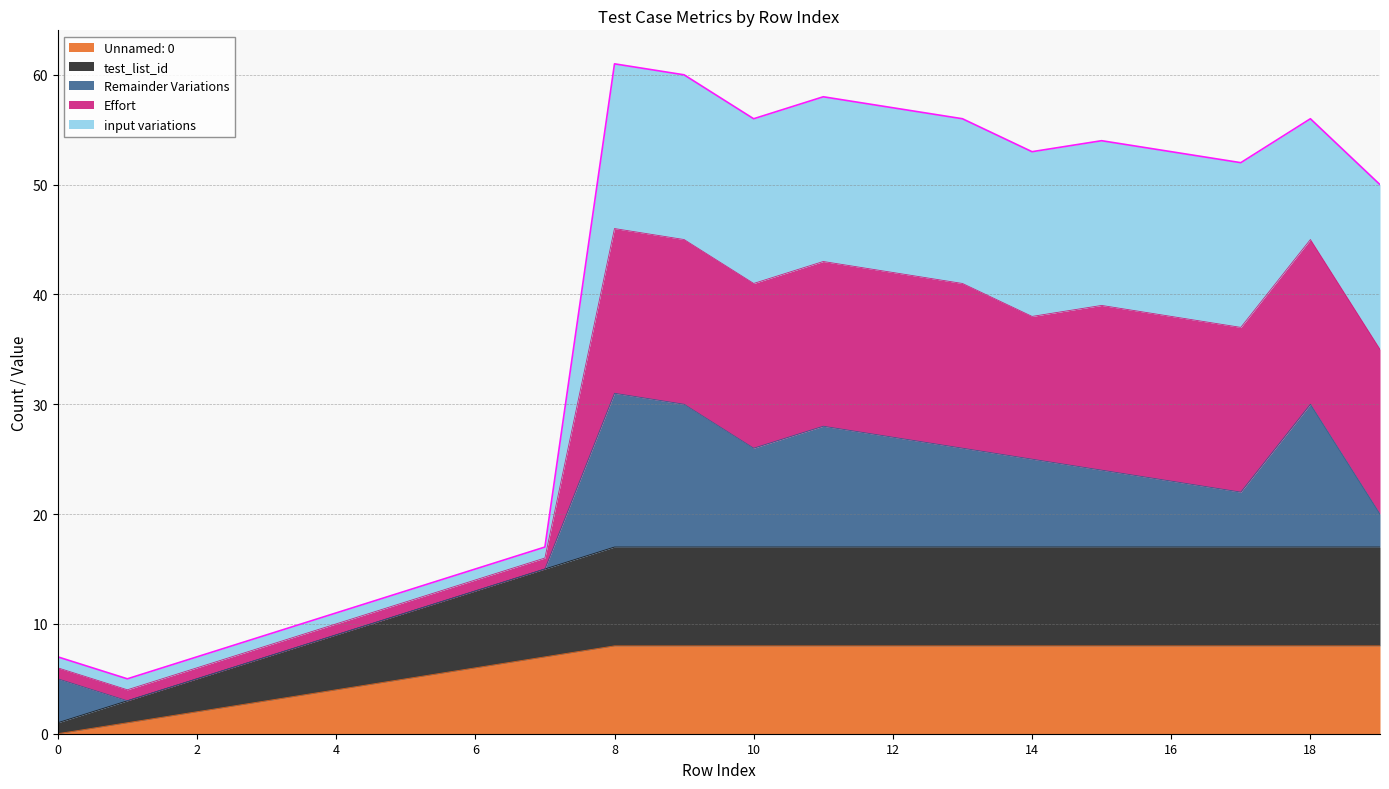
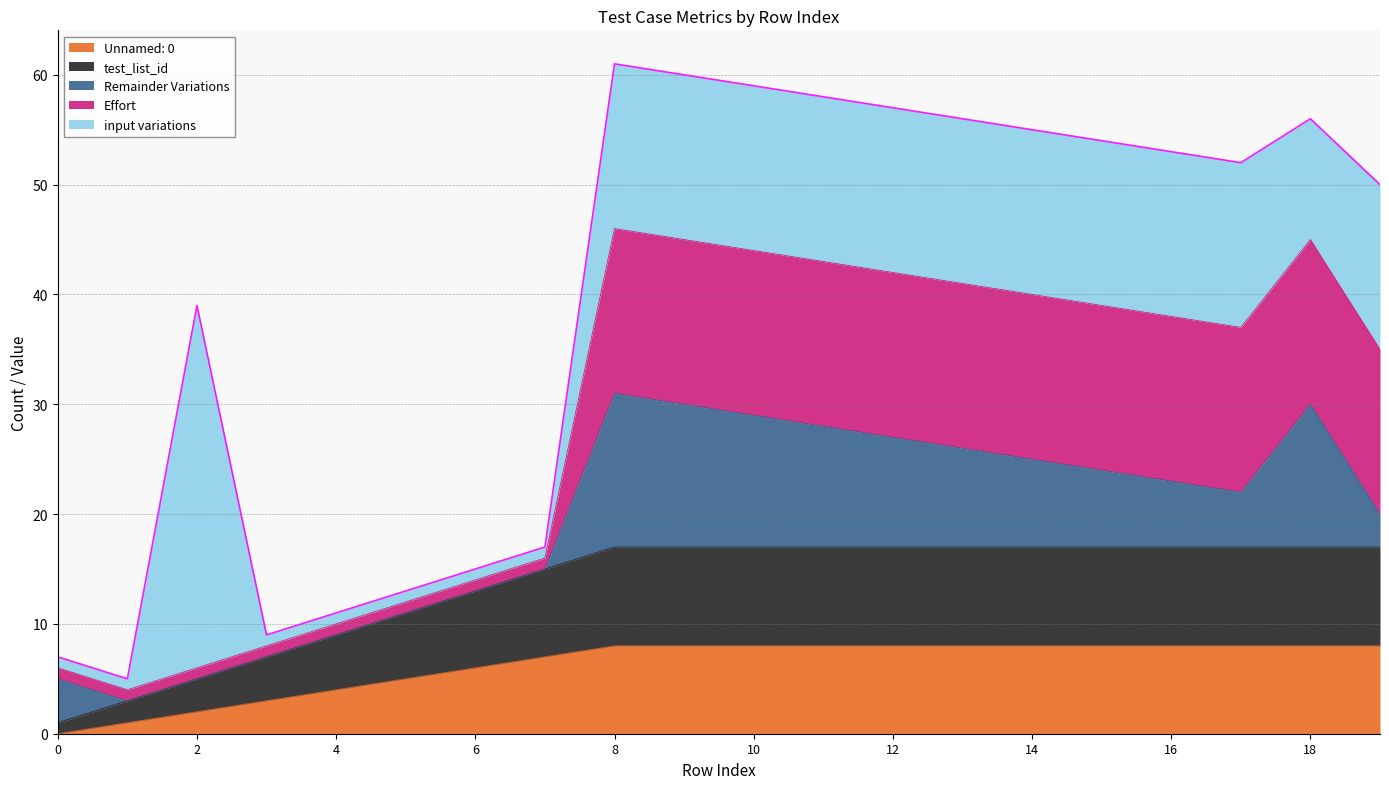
  {
    "Unnamed: 0": {
      "0": 0,
      "2": 2,
      "4": 4,
      "6": 6,
      "8": 8,
      "10": 8,
      "12": 8,
      "14": 8,
      "16": 8,
      "18": 8
    },
    "test_list_id": {
      "0": 1,
      "8": 9,
      "10": 9,
      "12": 9,
      "14": 9,
      "16": 9,
      "18": 9
    },
    "Remainder Variations": {
      "0": 4,
      "8": 14,
-     "10": 9,
+     "10": 12,
      "12": 10,
      "14": 8,
      "16": 6,
      "18": 13
    },
    "Effort": {
      "0": 1,
      "2": 1,
      "4": 1,
      "6": 1,
      "8": 15,
      "10": 15,
      "12": 15,
-     "14": 13,
+     "14": 15,
      "16": 15,
      "18": 15
    },
    "input variations": {
      "0": 1,
-     "2": 1,
+     "2": 33,
      "4": 1,
      "6": 1,
      "8": 15,
      "10": 15,
      "12": 15,
      "14": 15,
      "16": 15,
      "18": 11
    }
  }
